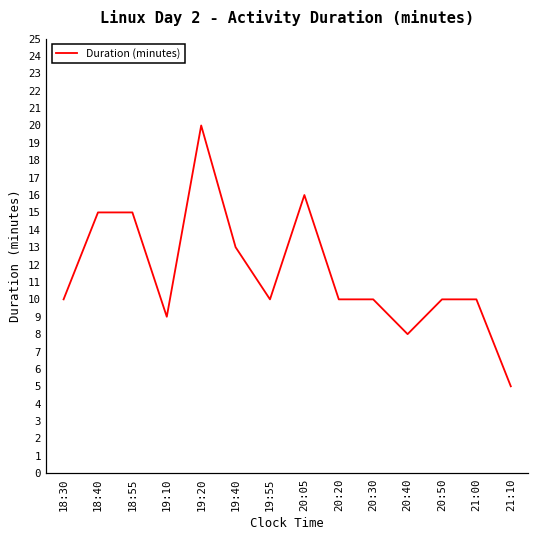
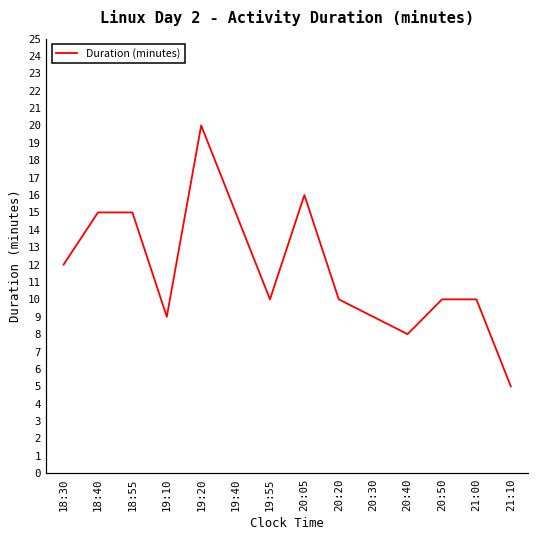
  {
-   "18:30": 10,
+   "18:30": 12,
    "18:40": 15,
    "18:55": 15,
    "19:10": 9,
    "19:20": 20,
-   "19:40": 13,
+   "19:40": 15,
    "19:55": 10,
    "20:05": 16,
    "20:20": 10,
-   "20:30": 10,
+   "20:30": 9,
    "20:40": 8,
    "20:50": 10,
    "21:00": 10,
    "21:10": 5
  }
